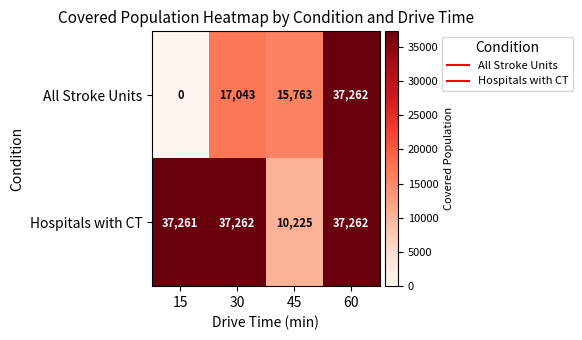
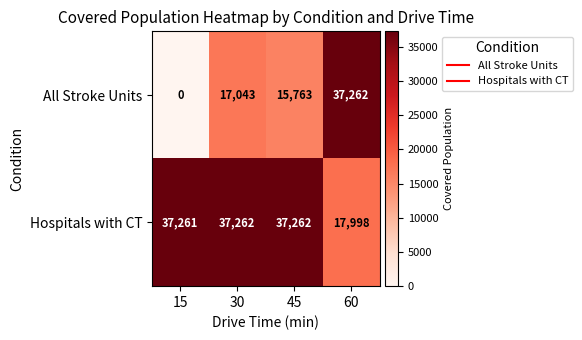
  {
    "All Stroke Units": {
      "15": "0",
      "30": "17,043",
      "45": "15,763",
      "60": "37,262"
    },
    "Hospitals with CT": {
      "15": "37,261",
      "30": "37,262",
-     "45": "10,225",
-     "60": "37,262"
+     "45": "37,262",
+     "60": "17,998"
    }
  }
